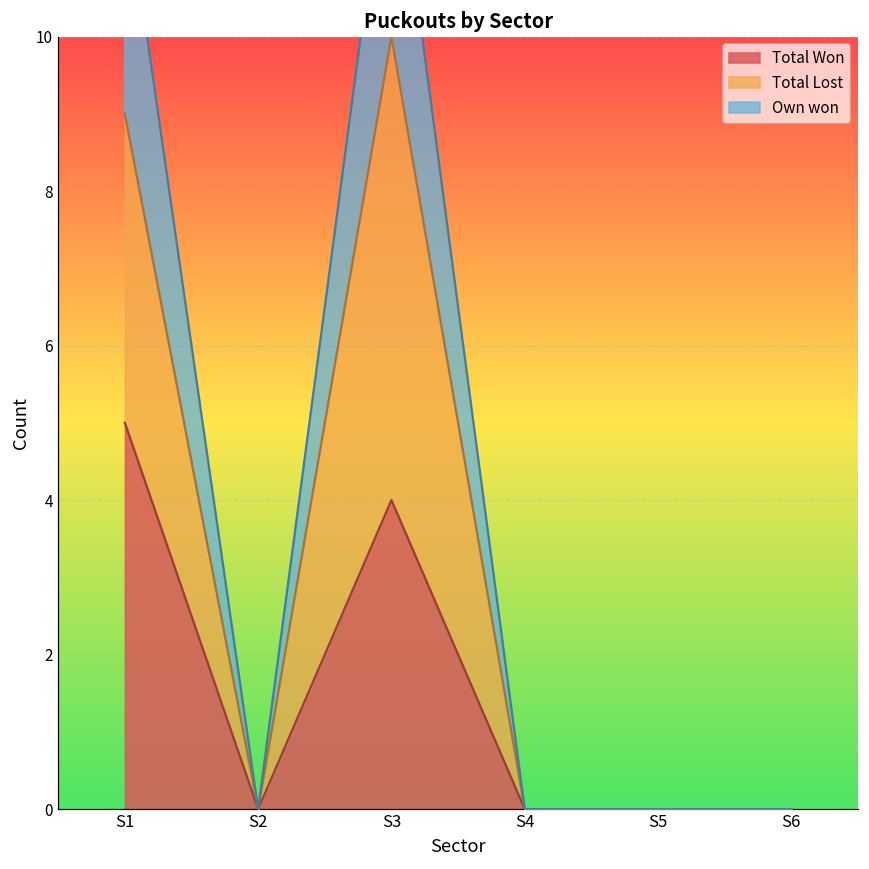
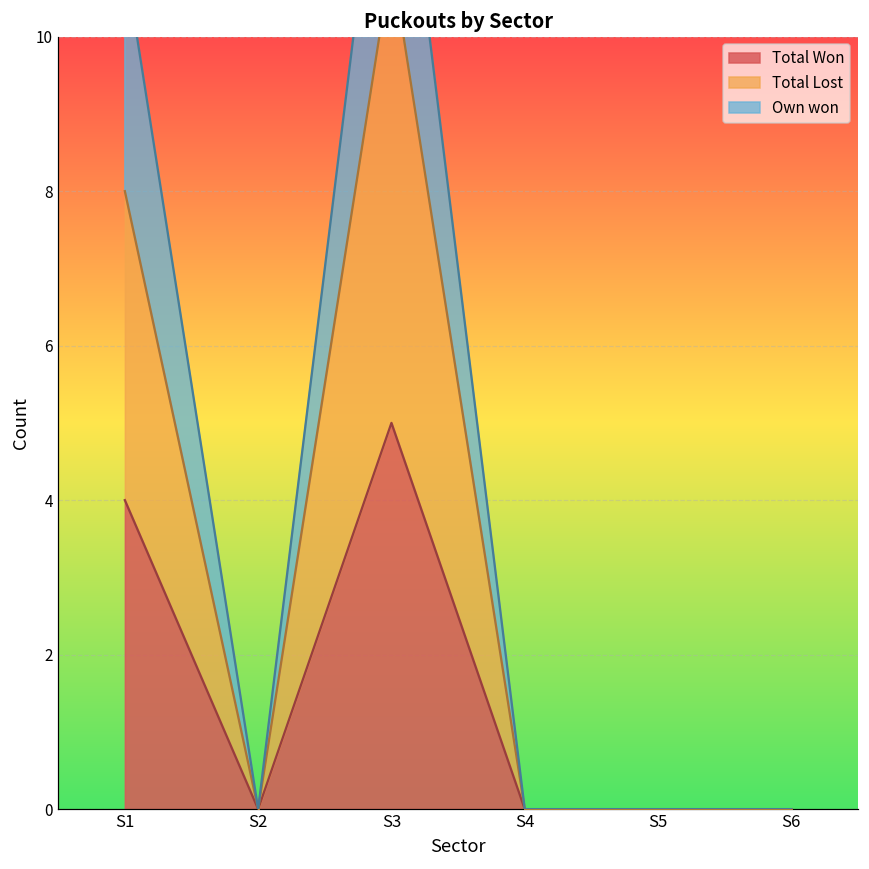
  {
    "Total Won": {
-     "S1": 5,
-     "S3": 4
+     "S1": 4,
+     "S3": 5
    },
    "Total Lost": {
      "S1": 4
    }
  }
